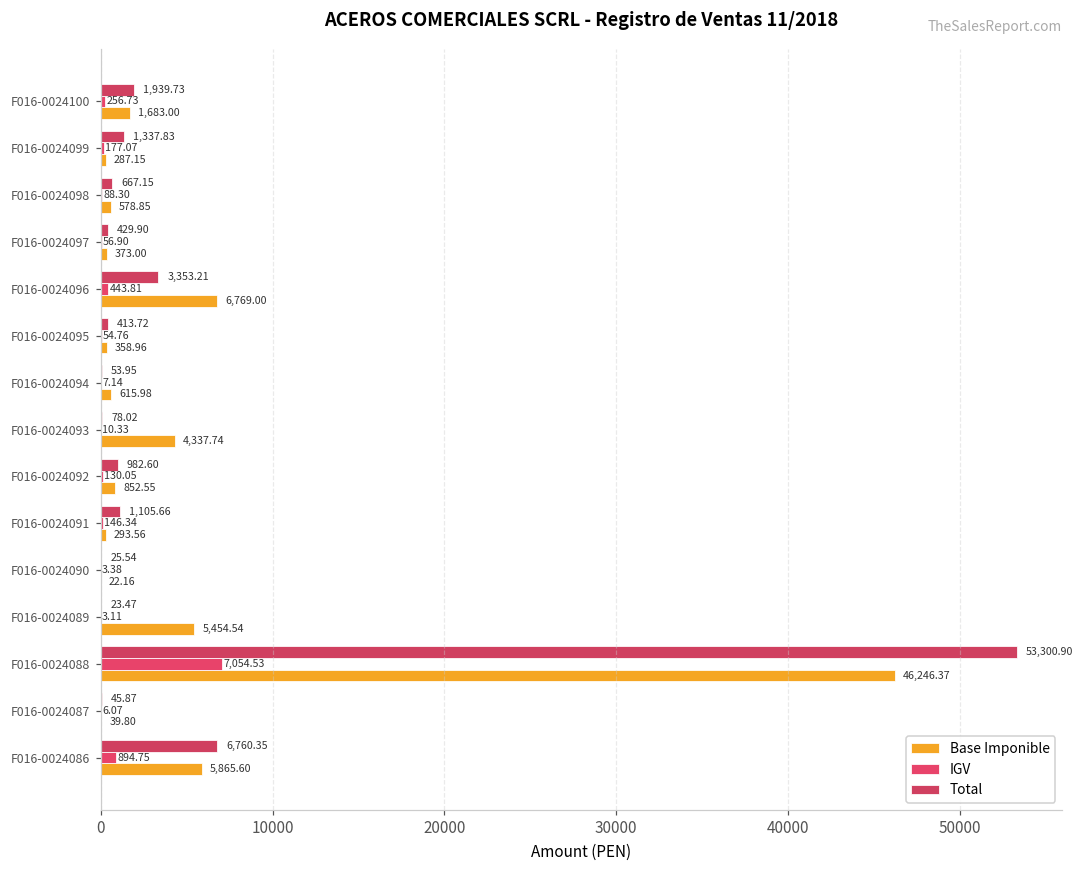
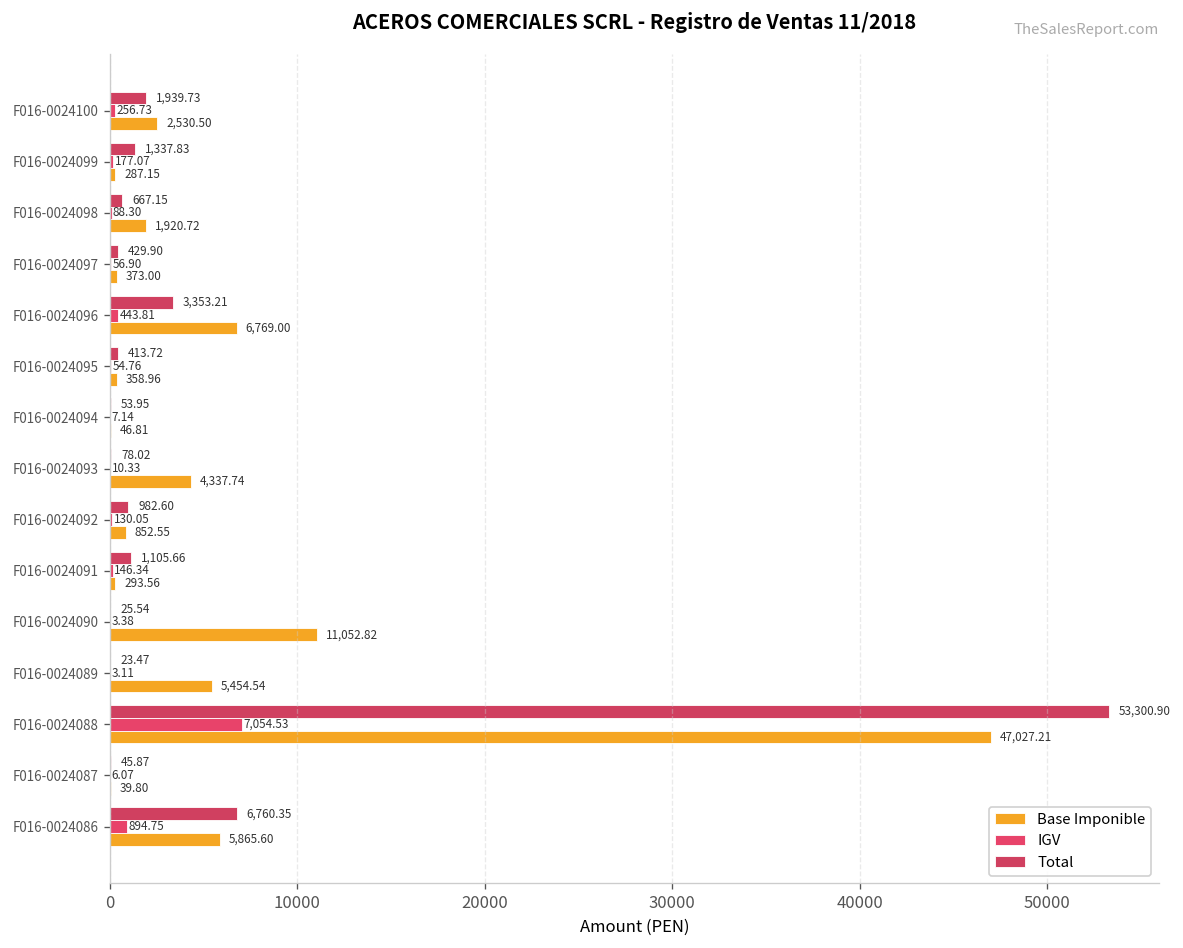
  {
    "Base Imponible": {
-     "F016-0024100": "1,683.00",
+     "F016-0024100": "2,530.50",
      "F016-0024099": "287.15",
-     "F016-0024098": "578.85",
+     "F016-0024098": "1,920.72",
      "F016-0024097": "373.00",
      "F016-0024096": "6,769.00",
      "F016-0024095": "358.96",
-     "F016-0024094": "615.98",
+     "F016-0024094": "46.81",
      "F016-0024093": "4,337.74",
      "F016-0024092": "852.55",
      "F016-0024091": "293.56",
-     "F016-0024090": "22.16",
+     "F016-0024090": "11,052.82",
      "F016-0024089": "5,454.54",
-     "F016-0024088": "46,246.37",
+     "F016-0024088": "47,027.21",
      "F016-0024087": "39.80",
      "F016-0024086": "5,865.60"
    }
  }
